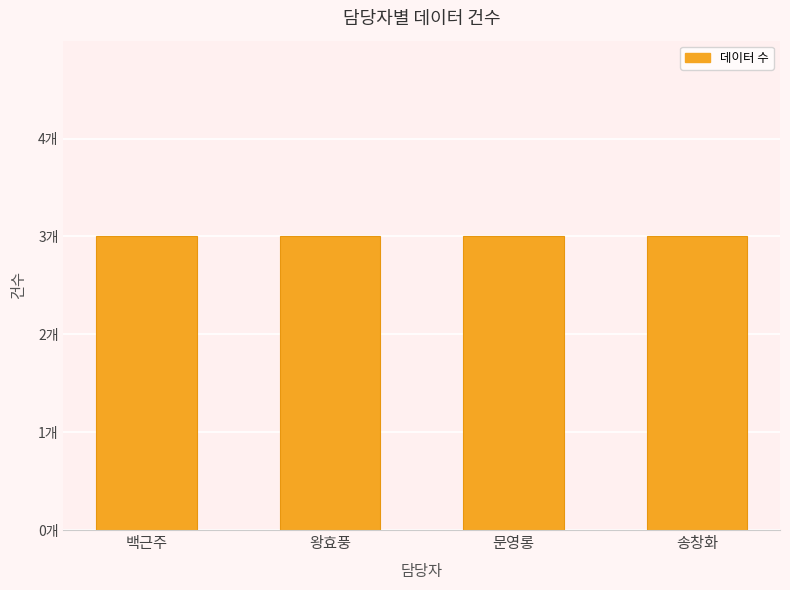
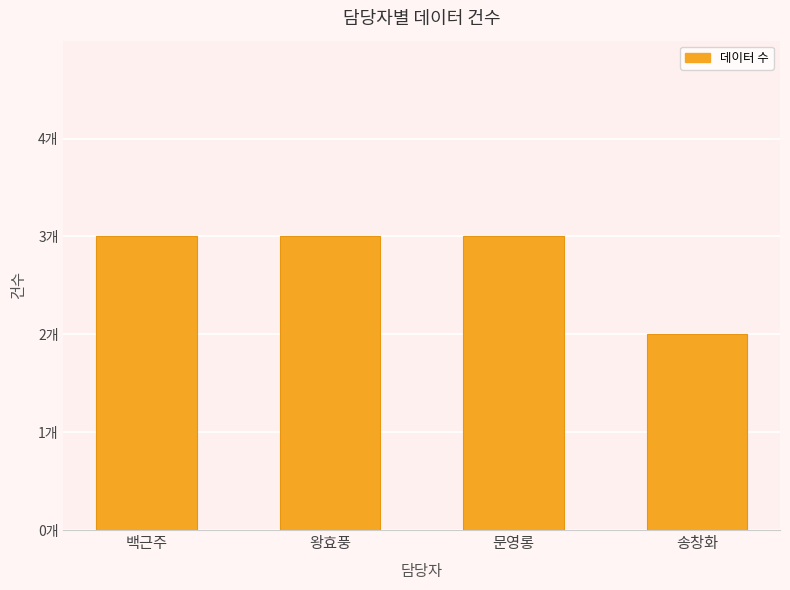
  {
    "백근주": "3개",
    "왕효풍": "3개",
    "문영롱": "3개",
-   "송창화": "3개"
+   "송창화": "2개"
  }
